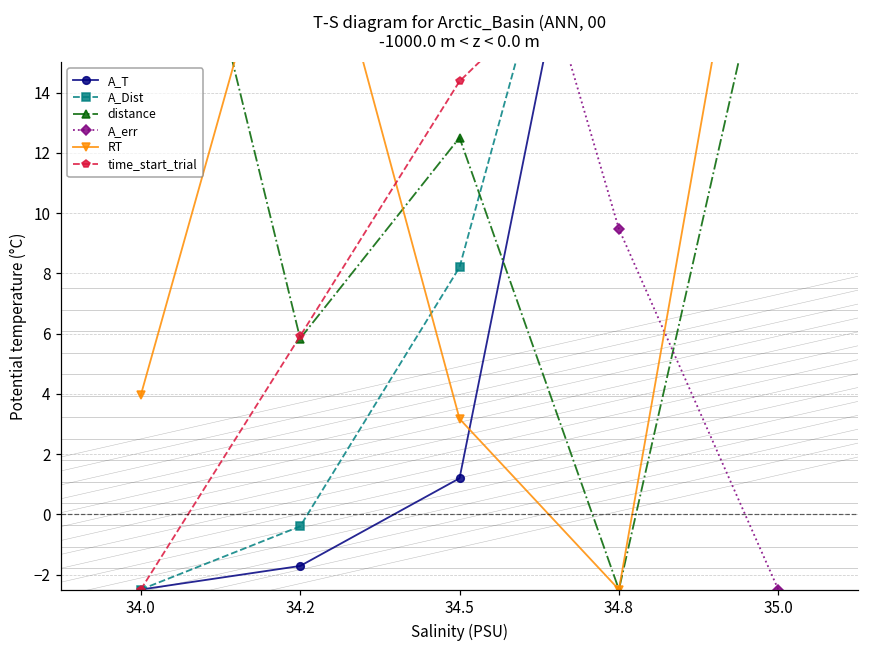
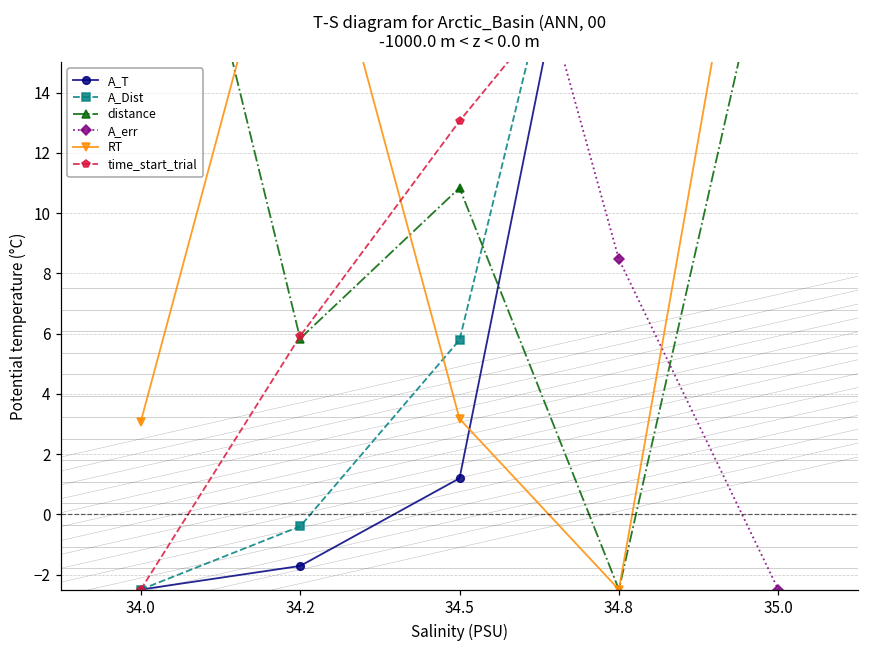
  {
    "A_T": {
      "34.2": -1.7,
      "34.5": 1.2
    },
    "A_Dist": {
-     "34.5": 8.2
+     "34.5": 5.8
    },
    "distance": {
-     "34.5": 12.5
+     "34.5": 10.8
    },
    "A_err": {
-     "34.8": 9.5,
+     "34.8": 8.5,
      "35.0": -2.5
    },
    "RT": {
-     "34.0": 3.9,
+     "34.0": 3.1,
      "34.5": 3.2
    },
    "time_start_trial": {
-     "34.5": 14.4
+     "34.5": 13.1
    }
  }
